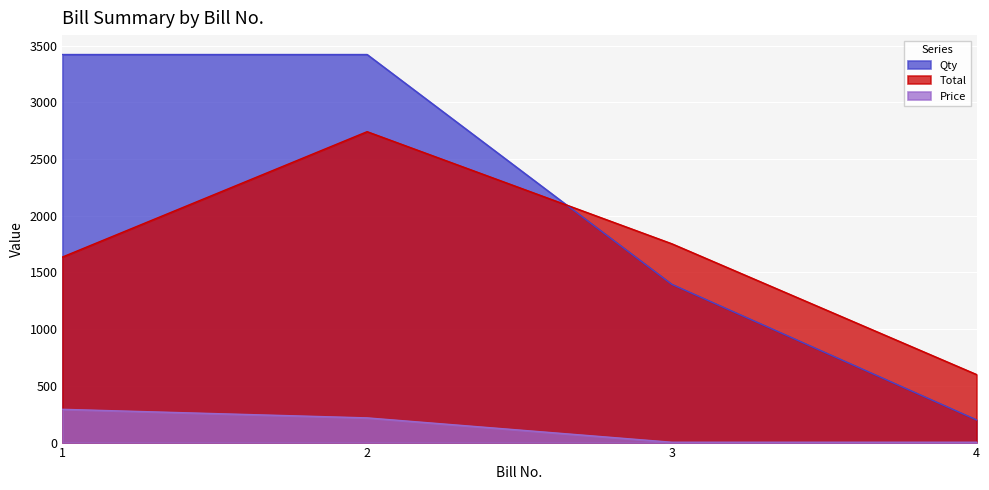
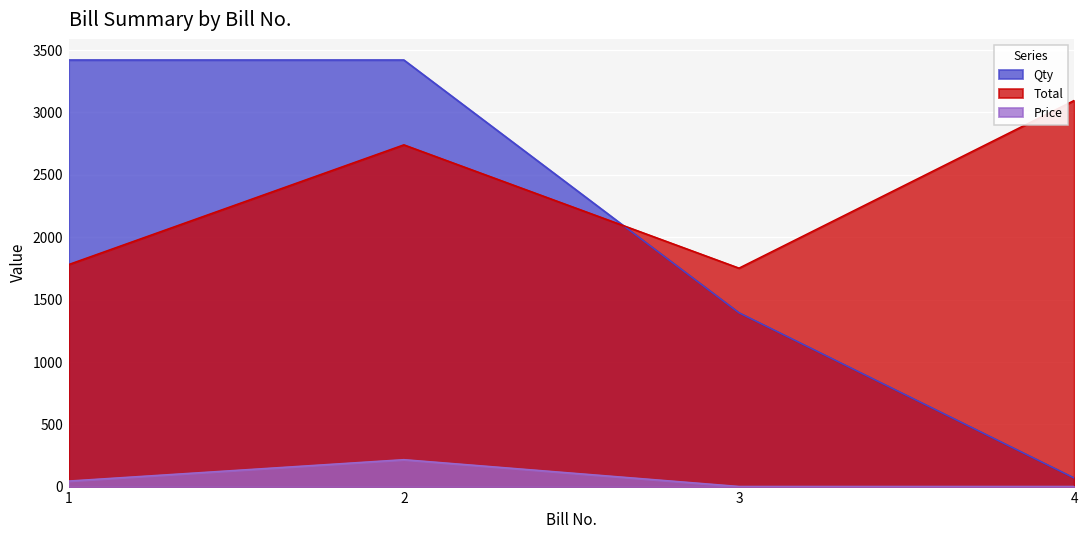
  {
    "Qty": {
      "1": 3420,
      "2": 3420,
      "3": 1400,
-     "4": 200
+     "4": 70
    },
    "Total": {
-     "1": 1640,
+     "1": 1780,
      "2": 2740,
      "3": 1750,
-     "4": 600
+     "4": 3100
    },
    "Price": {
-     "1": 290,
+     "1": 50,
      "2": 220,
      "3": 0,
      "4": 0
    }
  }
